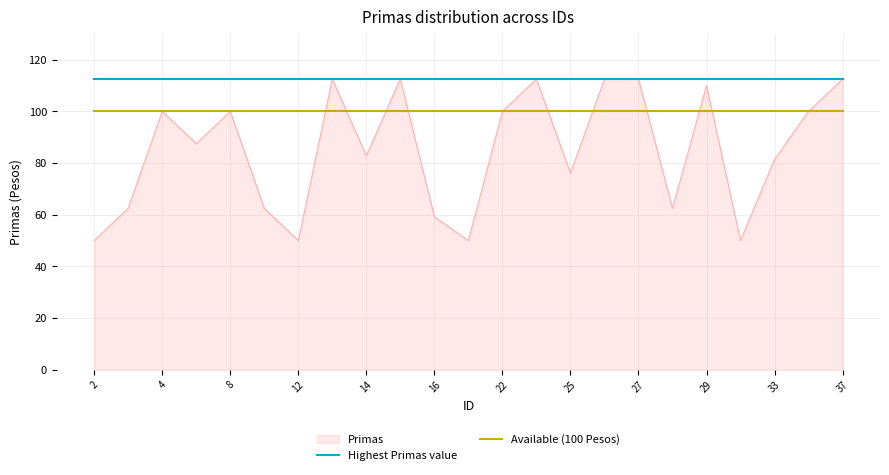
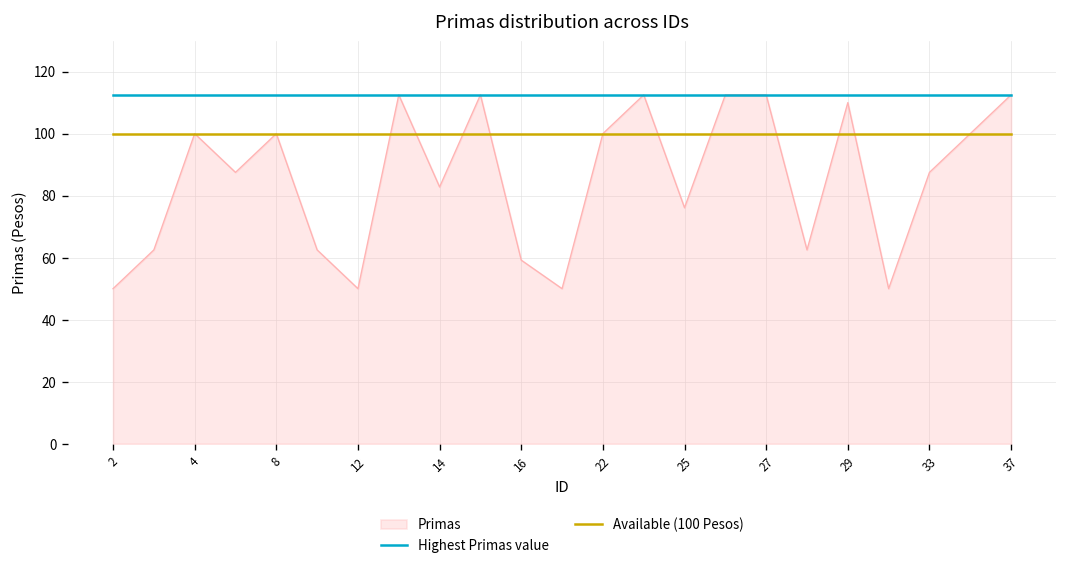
  {
    "Primas": {
      "2": 50,
      "12": 50,
      "14": 83,
      "16": 59,
      "25": 76,
      "29": 110,
-     "33": 81
+     "33": 88
    },
    "Highest Primas value": {
      "2": 113,
      "4": 113,
      "8": 113,
      "12": 113,
      "14": 113,
      "16": 113,
      "22": 113,
      "25": 113,
      "29": 113,
      "33": 113
    },
    "Available (100 Pesos)": {
      "2": 100,
      "12": 100,
      "14": 100,
      "16": 100,
      "25": 100,
      "27": 100,
      "29": 100,
      "33": 100,
      "37": 100
    }
  }
